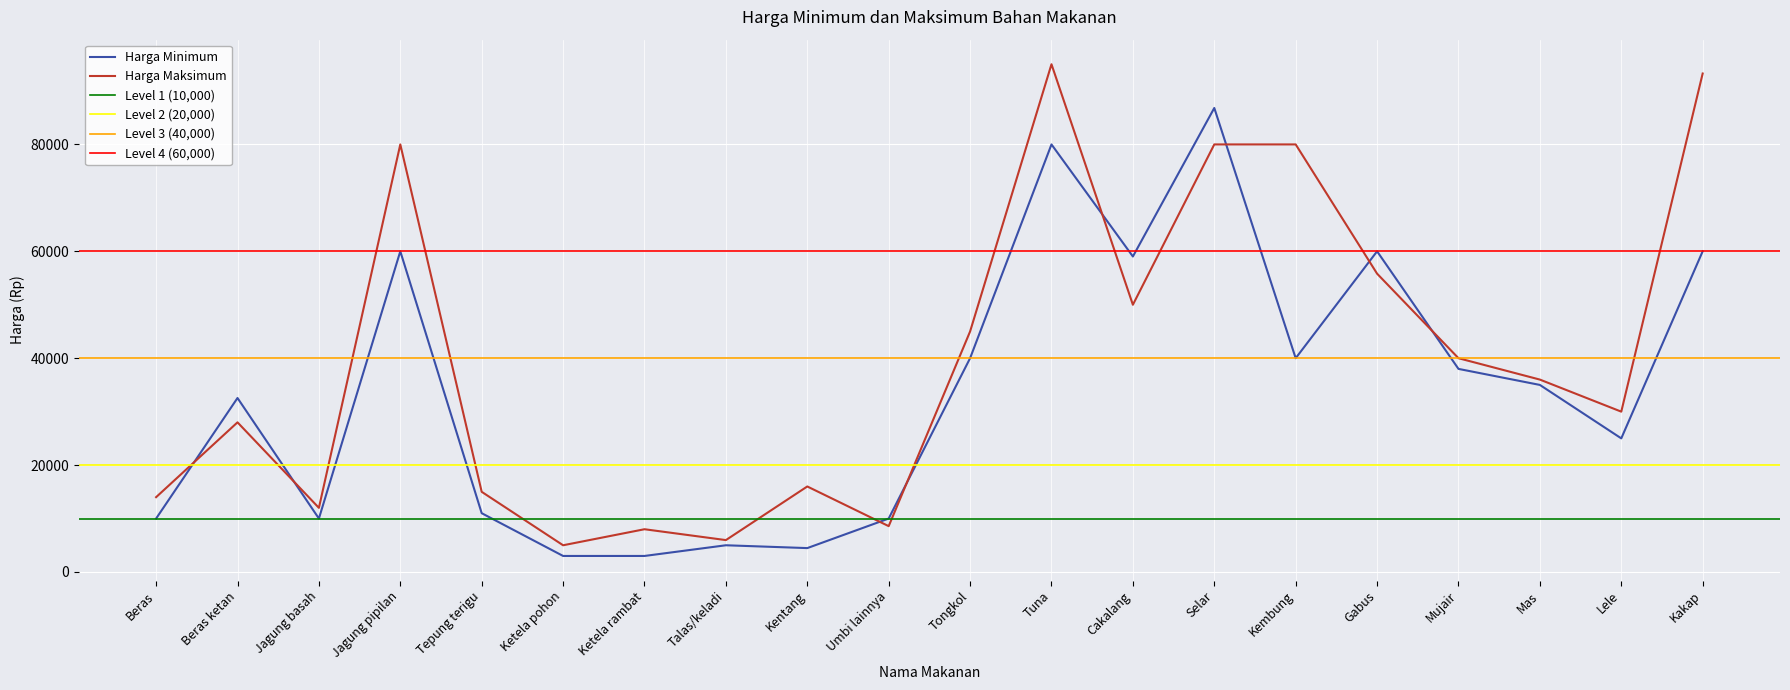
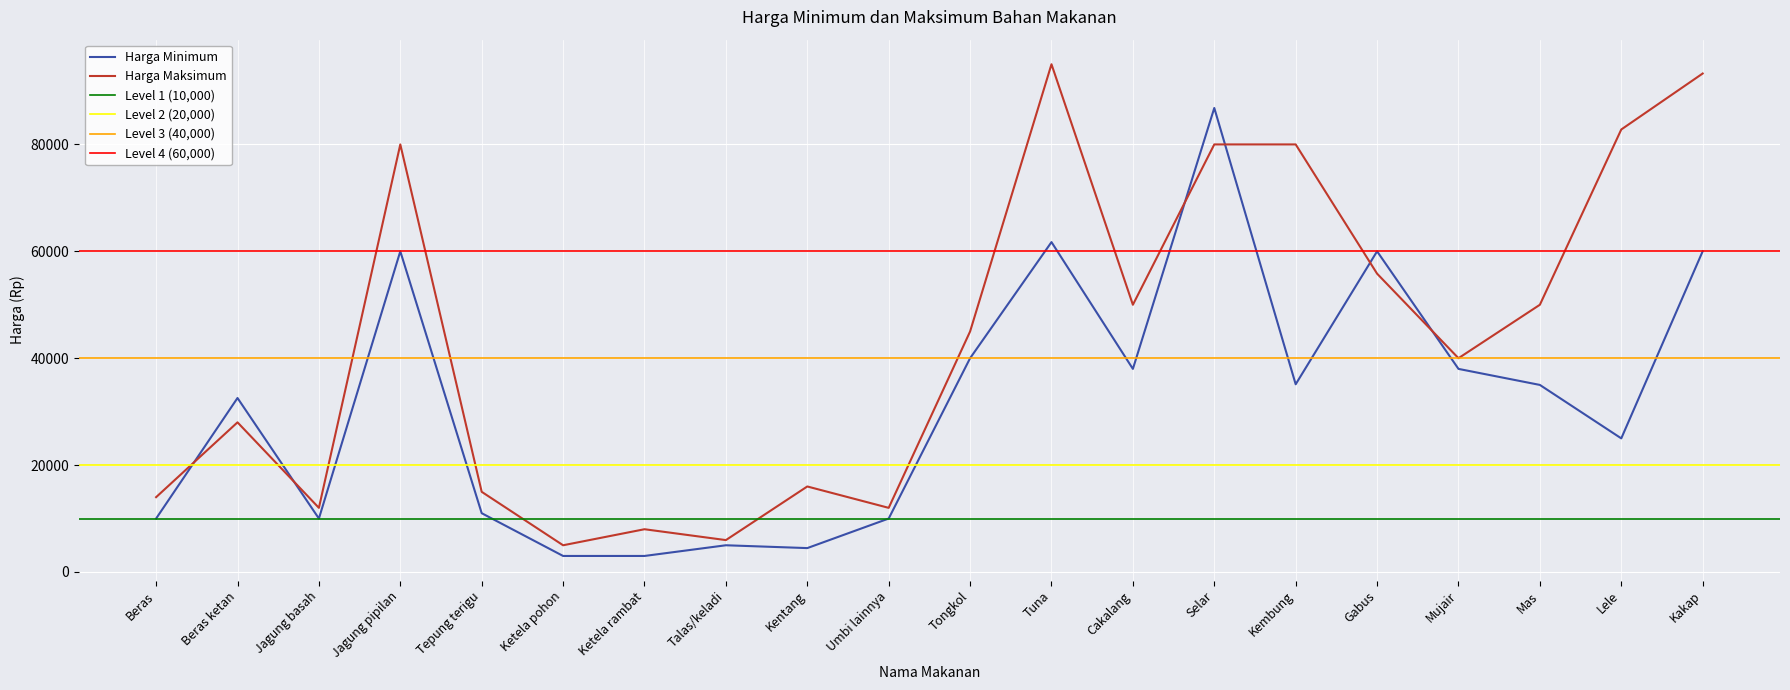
  {
    "Harga Minimum": {
      "Beras": 10000,
      "Beras ketan": 33000,
      "Jagung basah": 10000,
      "Jagung pipilan": 60000,
      "Tepung terigu": 11000,
      "Ketela pohon": 3000,
      "Ketela rambat": 3000,
      "Talas/keladi": 5000,
      "Kentang": 4000,
      "Umbi lainnya": 10000,
      "Tongkol": 40000,
-     "Tuna": 80000,
-     "Cakalang": 59000,
+     "Tuna": 62000,
+     "Cakalang": 38000,
      "Selar": 87000,
-     "Kembung": 40000,
+     "Kembung": 35000,
      "Gabus": 60000,
      "Mujair": 38000,
      "Mas": 35000,
      "Lele": 25000,
      "Kakap": 60000
    },
    "Harga Maksimum": {
      "Beras": 14000,
      "Beras ketan": 28000,
      "Jagung basah": 12000,
      "Jagung pipilan": 80000,
      "Tepung terigu": 15000,
      "Ketela pohon": 5000,
      "Ketela rambat": 8000,
      "Talas/keladi": 6000,
      "Kentang": 16000,
-     "Umbi lainnya": 9000,
+     "Umbi lainnya": 12000,
      "Tongkol": 45000,
      "Tuna": 95000,
      "Cakalang": 50000,
      "Selar": 80000,
      "Kembung": 80000,
      "Gabus": 56000,
      "Mujair": 40000,
-     "Mas": 36000,
-     "Lele": 30000,
+     "Mas": 50000,
+     "Lele": 83000,
      "Kakap": 93000
    }
  }
